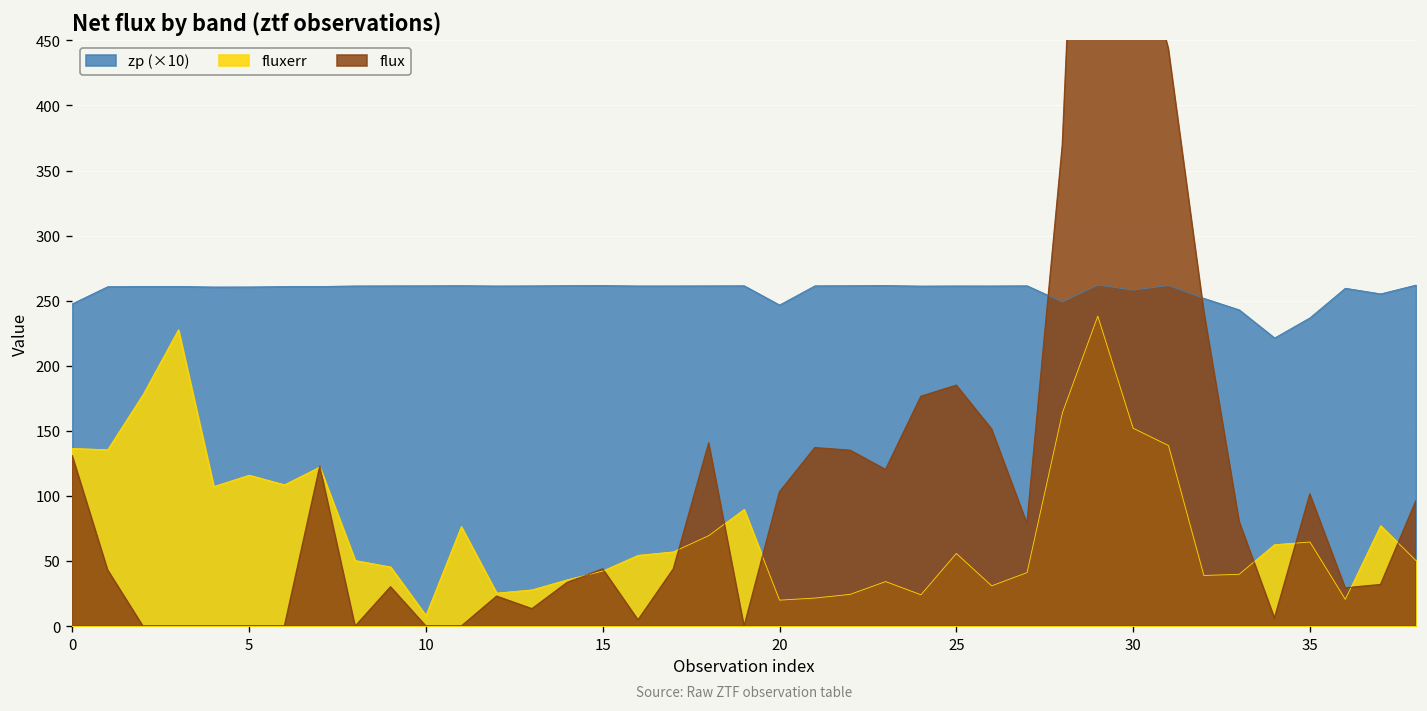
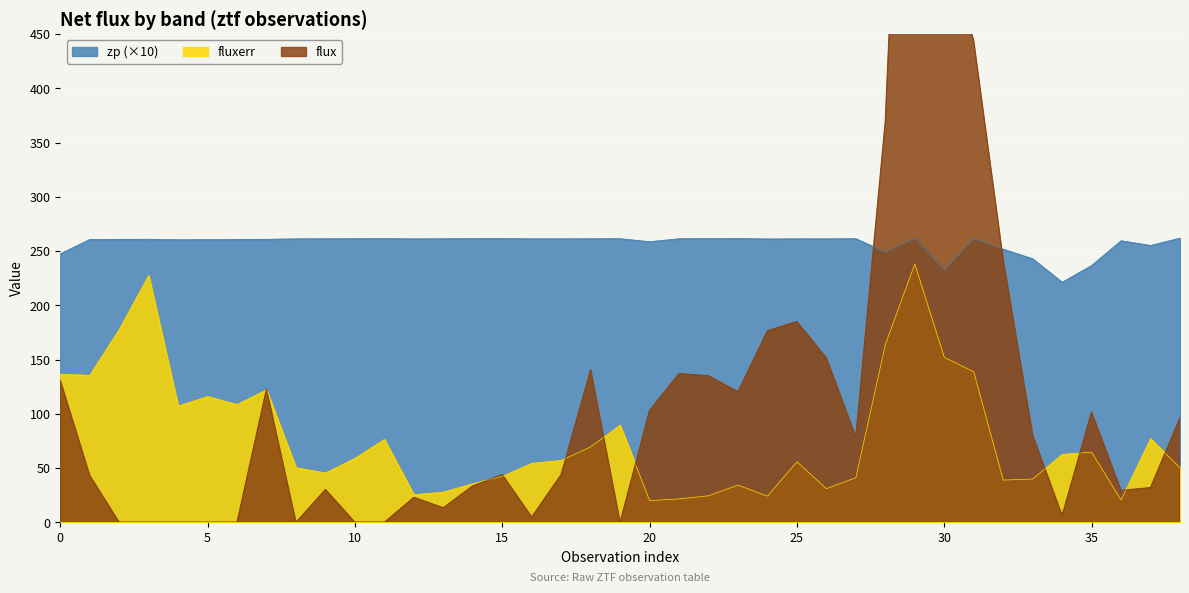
  {
    "zp (×10)": {
      "0": 248,
      "5": 261,
      "10": 261,
      "15": 262,
-     "20": 247,
+     "20": 259,
      "25": 261,
-     "30": 258,
+     "30": 233,
      "35": 237
    },
    "fluxerr": {
      "0": 137,
      "5": 116,
-     "10": 8,
+     "10": 59,
      "20": 20,
      "25": 56,
      "30": 152,
      "35": 65
    },
    "flux": {
      "0": 131,
      "5": 0,
      "10": 0,
      "20": 103,
      "25": 185,
      "35": 102
    }
  }
